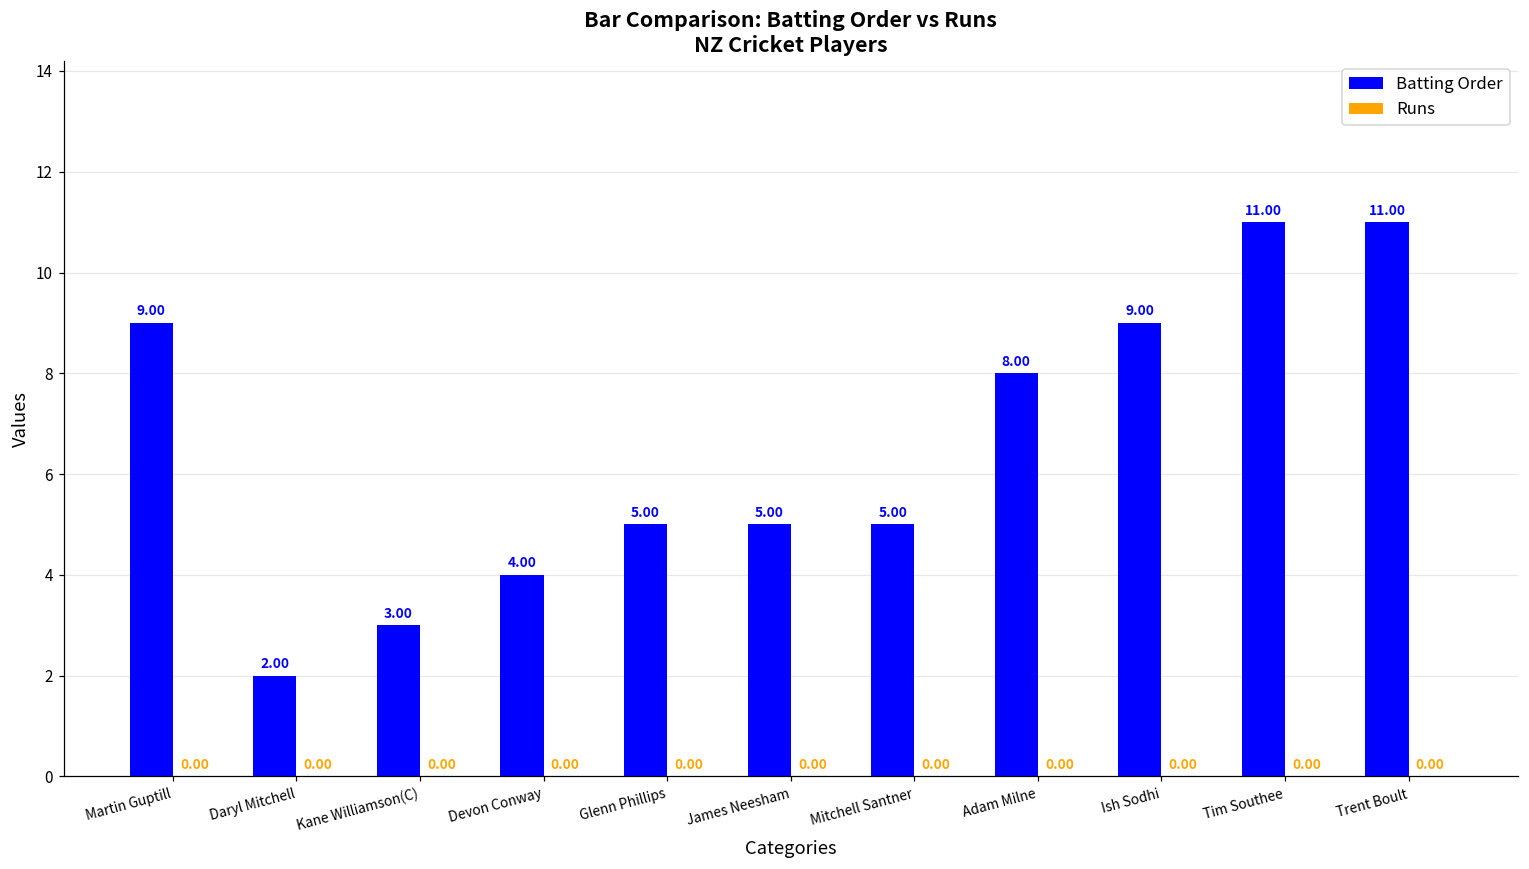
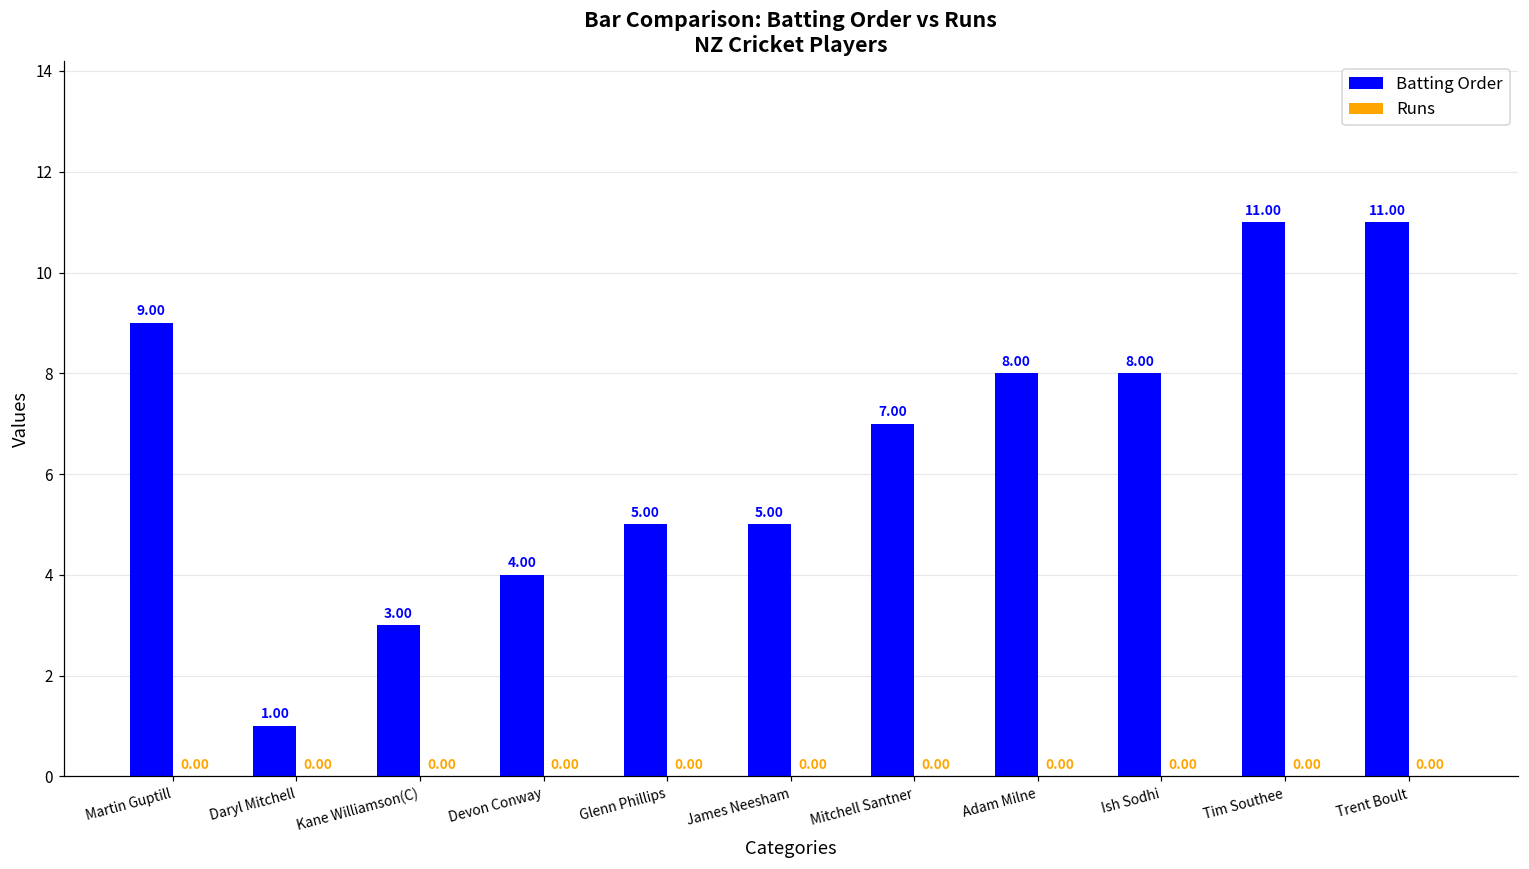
  {
    "Batting Order": {
      "Martin Guptill": 9.00,
-     "Daryl Mitchell": 2.00,
+     "Daryl Mitchell": 1.00,
      "Kane Williamson(C)": 3.00,
      "Devon Conway": 4.00,
      "Glenn Phillips": 5.00,
      "James Neesham": 5.00,
-     "Mitchell Santner": 5.00,
+     "Mitchell Santner": 7.00,
      "Adam Milne": 8.00,
-     "Ish Sodhi": 9.00,
+     "Ish Sodhi": 8.00,
      "Tim Southee": 11.00,
      "Trent Boult": 11.00
    },
    "Runs": {
      "Martin Guptill": 0.00,
      "Daryl Mitchell": 0.00,
      "Kane Williamson(C)": 0.00,
      "Devon Conway": 0.00,
      "Glenn Phillips": 0.00,
      "James Neesham": 0.00,
      "Mitchell Santner": 0.00,
      "Adam Milne": 0.00,
      "Ish Sodhi": 0.00,
      "Tim Southee": 0.00,
      "Trent Boult": 0.00
    }
  }
